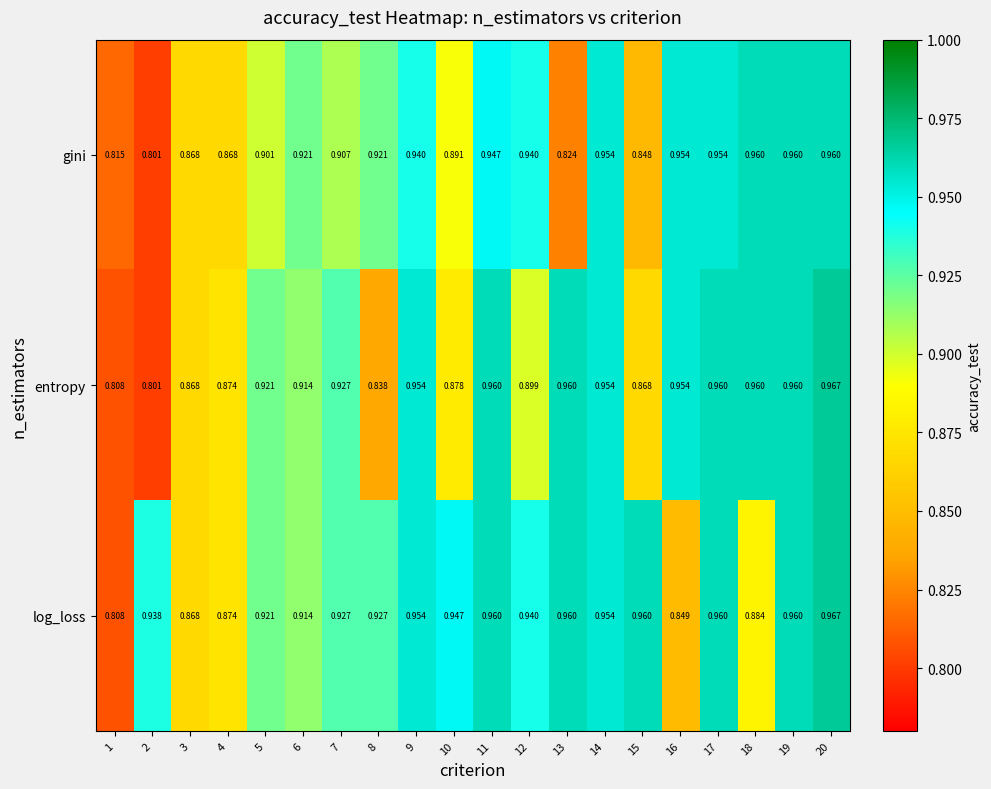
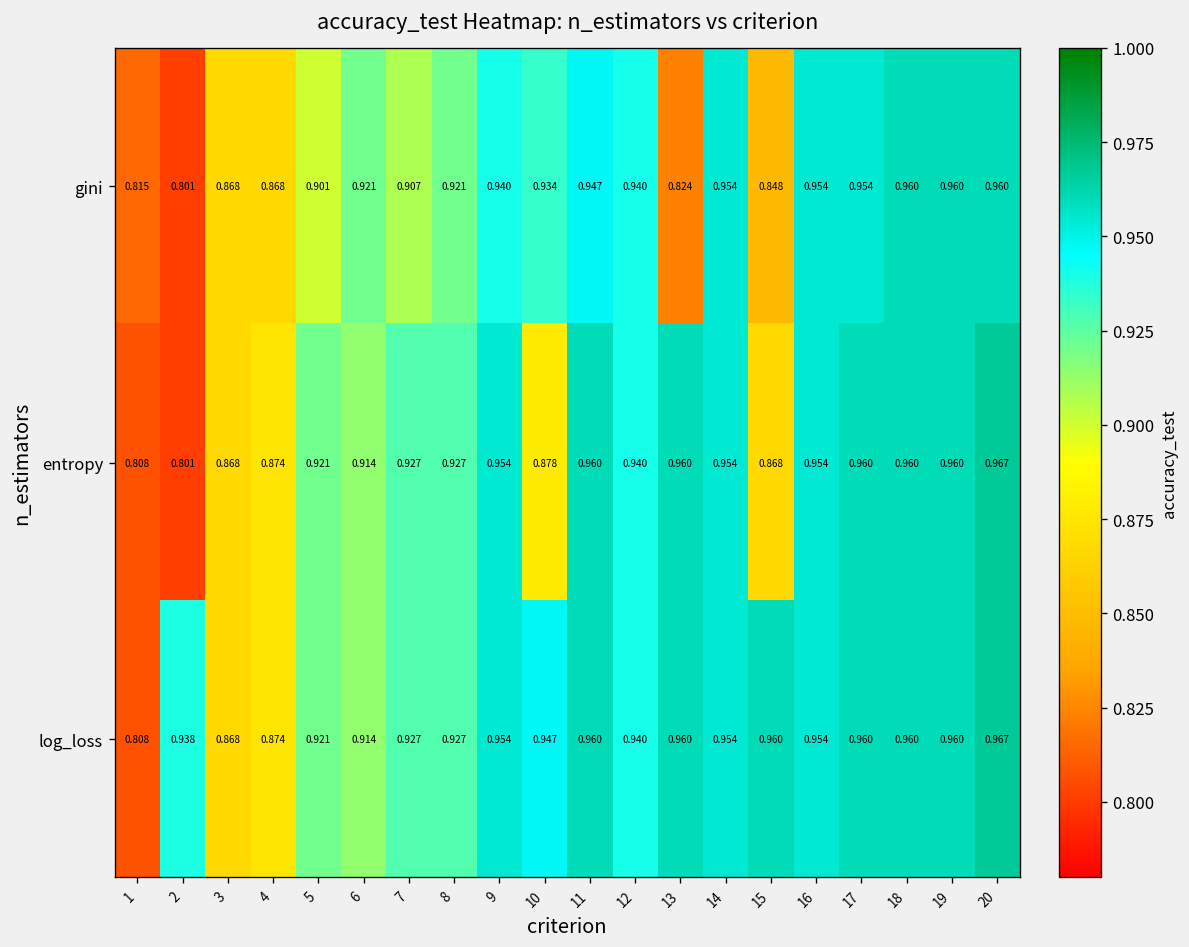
  {
    "gini": {
      "1": 0.815,
      "2": 0.801,
      "3": 0.868,
      "4": 0.868,
      "5": 0.901,
      "6": 0.921,
      "7": 0.907,
      "8": 0.921,
      "9": 0.940,
-     "10": 0.891,
+     "10": 0.934,
      "11": 0.947,
      "12": 0.940,
      "13": 0.824,
      "14": 0.954,
      "15": 0.848,
      "16": 0.954,
      "17": 0.954,
      "18": 0.960,
      "19": 0.960,
      "20": 0.960
    },
    "entropy": {
      "1": 0.808,
      "2": 0.801,
      "3": 0.868,
      "4": 0.874,
      "5": 0.921,
      "6": 0.914,
      "7": 0.927,
-     "8": 0.838,
+     "8": 0.927,
      "9": 0.954,
      "10": 0.878,
      "11": 0.960,
-     "12": 0.899,
+     "12": 0.940,
      "13": 0.960,
      "14": 0.954,
      "15": 0.868,
      "16": 0.954,
      "17": 0.960,
      "18": 0.960,
      "19": 0.960,
      "20": 0.967
    },
    "log_loss": {
      "1": 0.808,
      "2": 0.938,
      "3": 0.868,
      "4": 0.874,
      "5": 0.921,
      "6": 0.914,
      "7": 0.927,
      "8": 0.927,
      "9": 0.954,
      "10": 0.947,
      "11": 0.960,
      "12": 0.940,
      "13": 0.960,
      "14": 0.954,
      "15": 0.960,
-     "16": 0.849,
+     "16": 0.954,
      "17": 0.960,
-     "18": 0.884,
+     "18": 0.960,
      "19": 0.960,
      "20": 0.967
    }
  }
